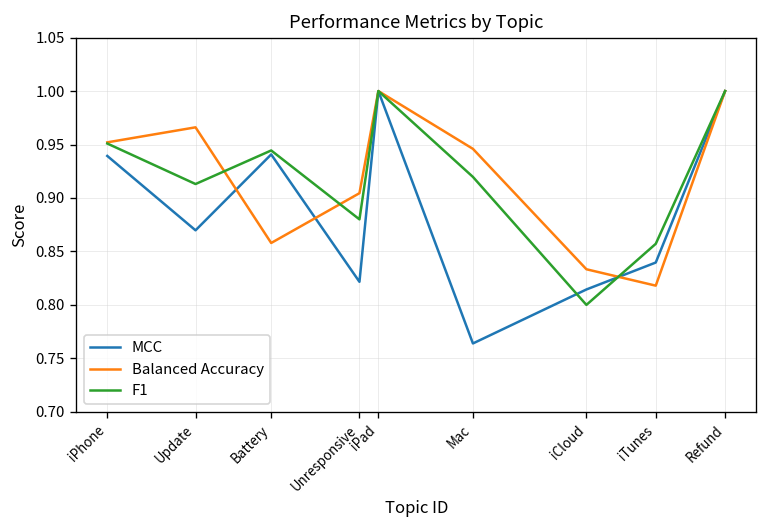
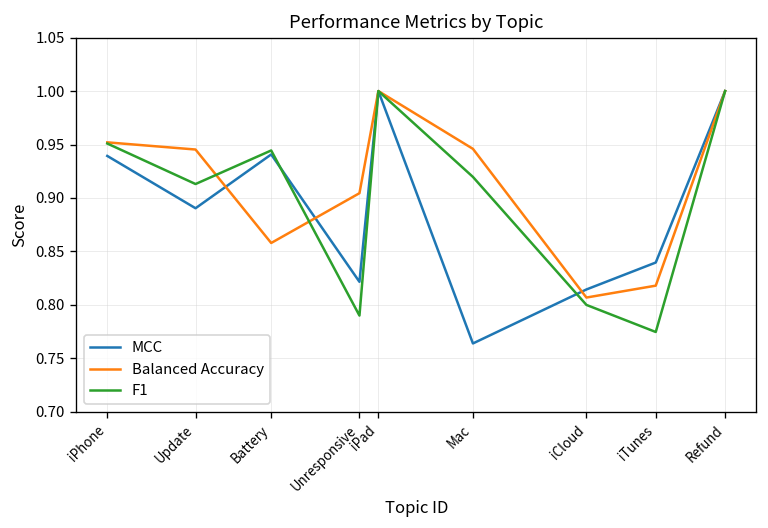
  {
    "MCC": {
      "iPhone": 0.94,
-     "Update": 0.87,
+     "Update": 0.89,
      "Battery": 0.94,
      "Unresponsive": 0.82,
      "Mac": 0.76,
      "iCloud": 0.81,
      "iTunes": 0.84
    },
    "Balanced Accuracy": {
-     "Update": 0.97,
+     "Update": 0.95,
      "Battery": 0.86,
      "Unresponsive": 0.90,
      "Mac": 0.95,
-     "iCloud": 0.83,
+     "iCloud": 0.81,
      "iTunes": 0.82
    },
    "F1": {
      "Update": 0.91,
      "Battery": 0.94,
-     "Unresponsive": 0.88,
+     "Unresponsive": 0.79,
      "Mac": 0.92,
      "iCloud": 0.80,
-     "iTunes": 0.86
+     "iTunes": 0.77
    }
  }
